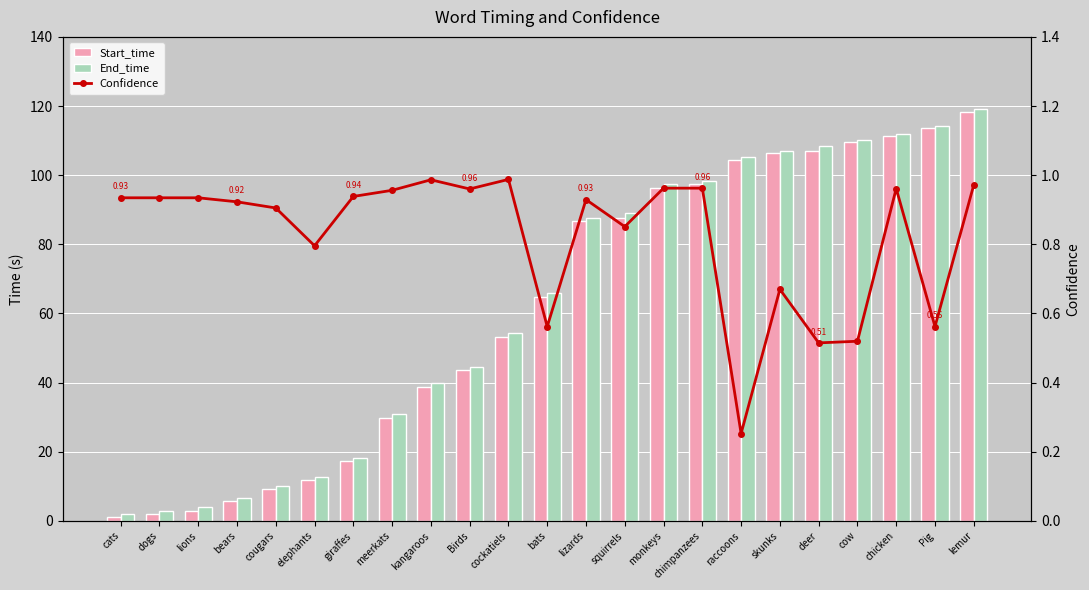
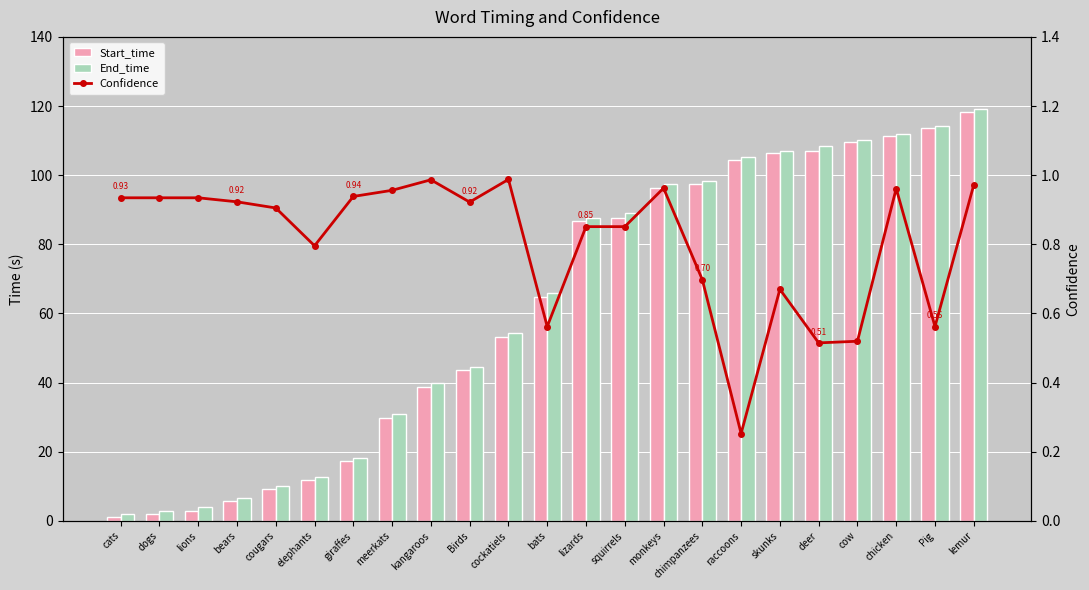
  {
    "Confidence": {
      "cats": 0.93,
      "bears": 0.92,
      "giraffes": 0.94,
-     "Birds": 0.96,
-     "lizards": 0.93,
-     "chimpanzees": 0.96,
+     "Birds": 0.92,
+     "lizards": 0.85,
+     "chimpanzees": 0.70,
      "deer": 0.51,
      "Pig": 0.56
    }
  }
